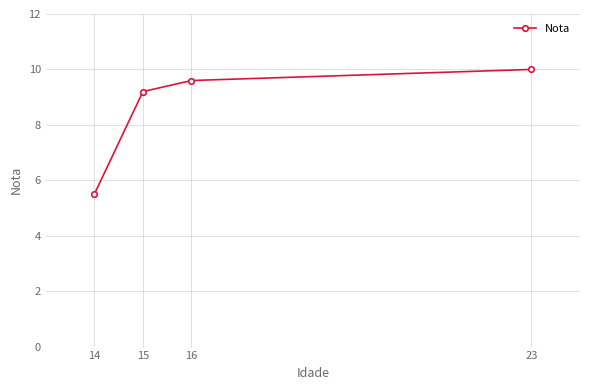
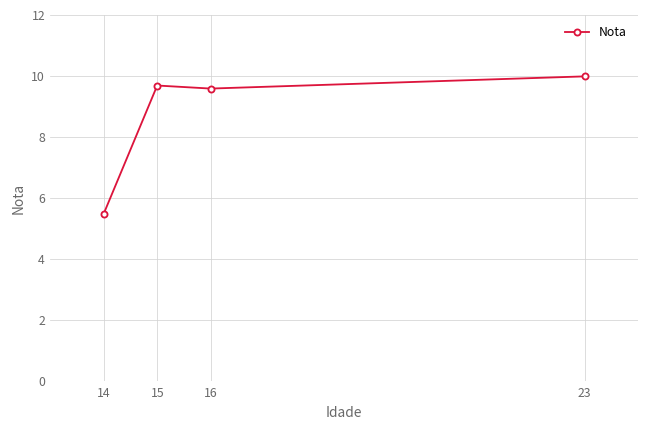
  {
    "14": 5.5,
-   "15": 9.2,
+   "15": 9.7,
    "16": 9.6,
    "23": 10.0
  }
